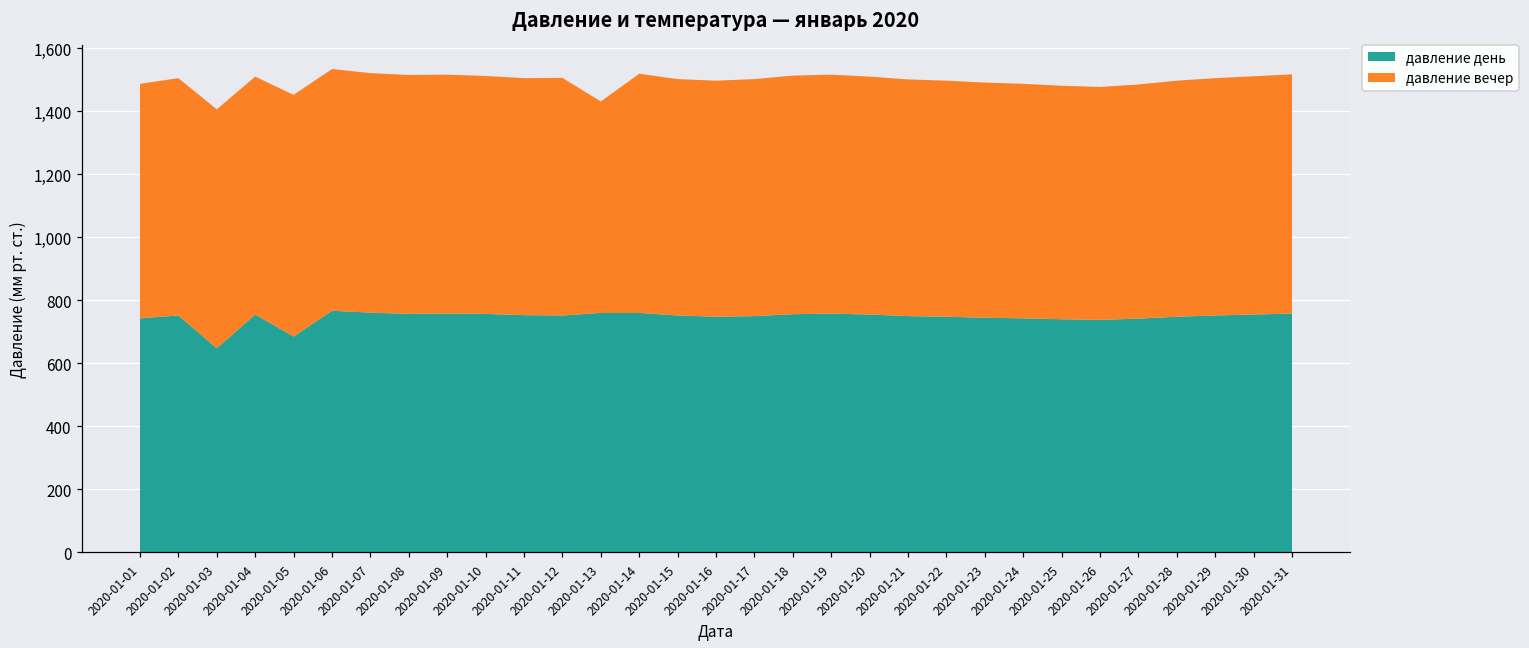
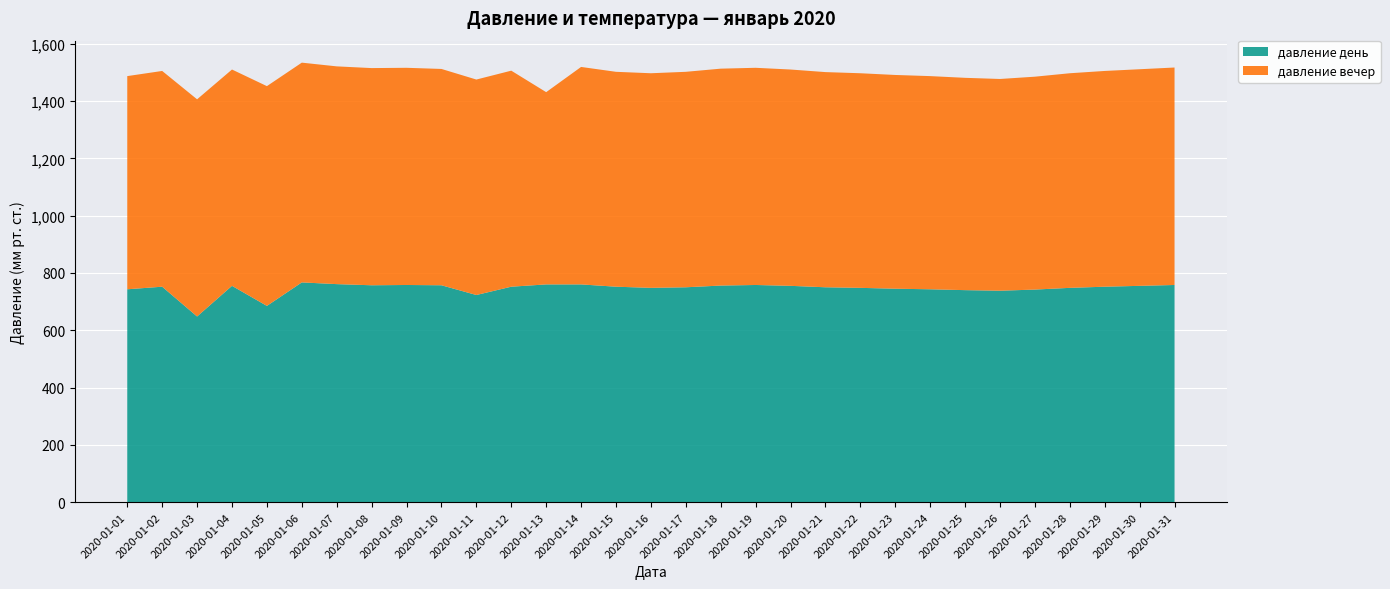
  {
    "давление день": {
      "2020-01-01": 740,
      "2020-01-02": 750,
      "2020-01-03": 650,
      "2020-01-04": 760,
      "2020-01-05": 690,
      "2020-01-06": 770,
      "2020-01-07": 760,
      "2020-01-08": 760,
      "2020-01-09": 760,
      "2020-01-10": 760,
-     "2020-01-11": 750,
+     "2020-01-11": 720,
      "2020-01-12": 750,
      "2020-01-13": 760,
      "2020-01-14": 760,
      "2020-01-15": 750,
      "2020-01-16": 750,
      "2020-01-17": 750,
      "2020-01-18": 760,
      "2020-01-19": 760,
      "2020-01-20": 760,
      "2020-01-21": 750,
      "2020-01-22": 750,
      "2020-01-23": 750,
      "2020-01-24": 740,
      "2020-01-25": 740,
      "2020-01-26": 740,
      "2020-01-27": 740,
      "2020-01-28": 750,
      "2020-01-29": 750,
      "2020-01-30": 760,
      "2020-01-31": 760
    },
    "давление вечер": {
      "2020-01-01": 740,
      "2020-01-02": 750,
      "2020-01-03": 760,
      "2020-01-04": 760,
      "2020-01-05": 770,
      "2020-01-06": 770,
      "2020-01-07": 760,
      "2020-01-08": 760,
      "2020-01-09": 760,
      "2020-01-10": 760,
      "2020-01-11": 750,
      "2020-01-12": 750,
      "2020-01-13": 670,
      "2020-01-14": 760,
      "2020-01-15": 750,
      "2020-01-16": 750,
      "2020-01-17": 750,
      "2020-01-18": 760,
      "2020-01-19": 760,
      "2020-01-20": 760,
      "2020-01-21": 750,
      "2020-01-22": 750,
      "2020-01-23": 750,
      "2020-01-24": 740,
      "2020-01-25": 740,
      "2020-01-26": 740,
      "2020-01-27": 740,
      "2020-01-28": 750,
      "2020-01-29": 750,
      "2020-01-30": 760,
      "2020-01-31": 760
    }
  }
